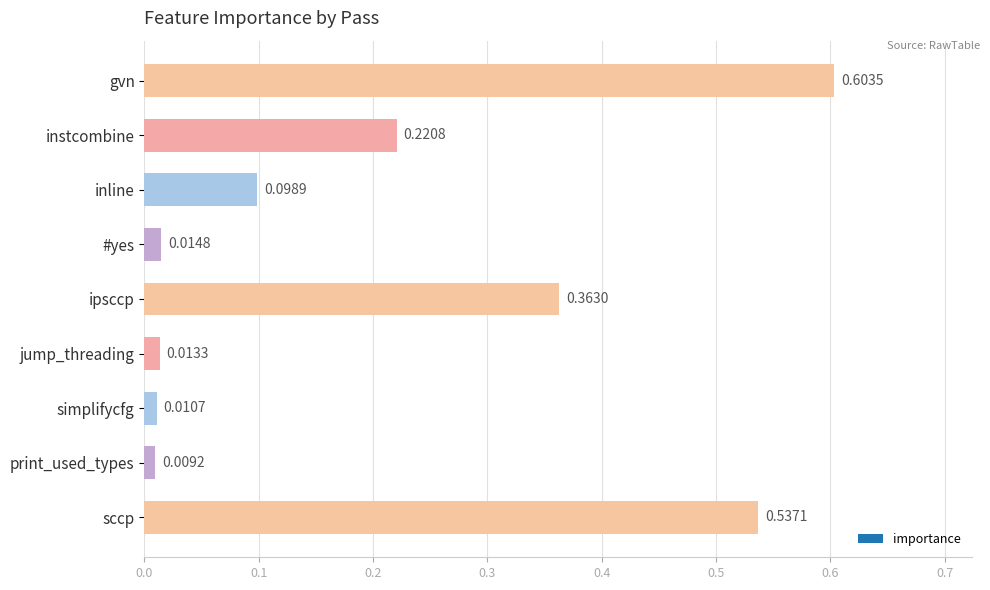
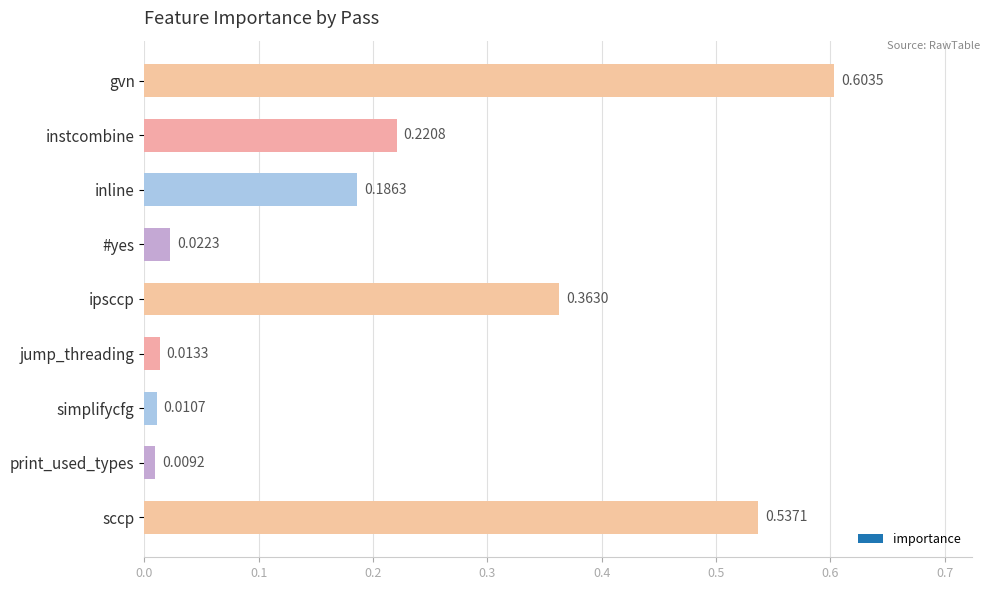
  {
    "gvn": 0.6035,
    "instcombine": 0.2208,
-   "inline": 0.0989,
-   "#yes": 0.0148,
+   "inline": 0.1863,
+   "#yes": 0.0223,
    "ipsccp": 0.3630,
    "jump_threading": 0.0133,
    "simplifycfg": 0.0107,
    "print_used_types": 0.0092,
    "sccp": 0.5371
  }
